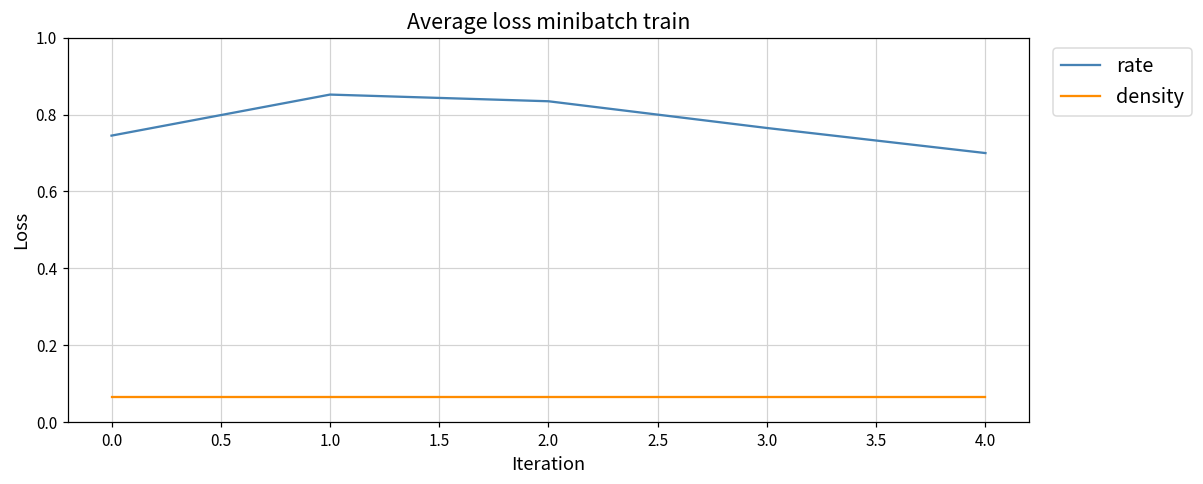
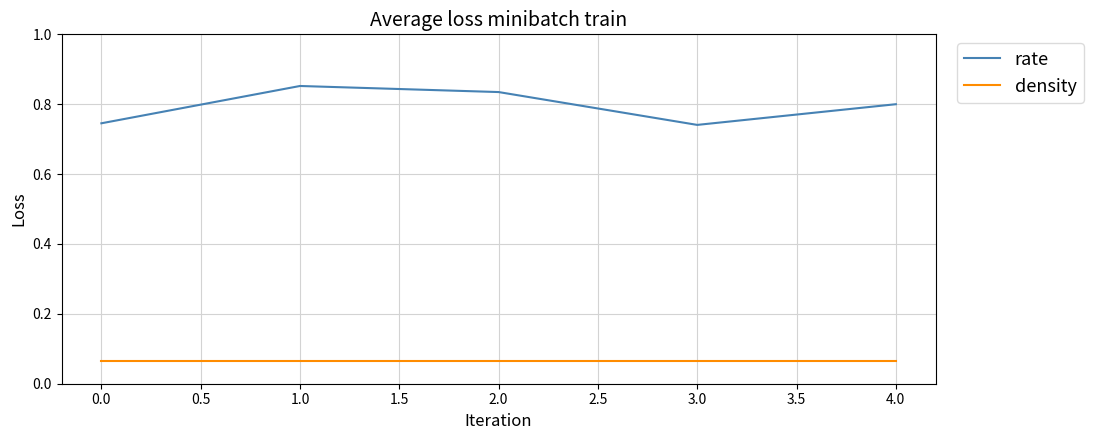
  {
    "rate": {
      "0.0": 0.75,
      "1.0": 0.85,
      "2.0": 0.83,
-     "3.0": 0.77,
-     "4.0": 0.7
+     "3.0": 0.74,
+     "4.0": 0.8
    },
    "density": {
      "0.0": 0.06,
      "1.0": 0.06,
      "2.0": 0.06,
      "3.0": 0.06,
      "4.0": 0.06
    }
  }
